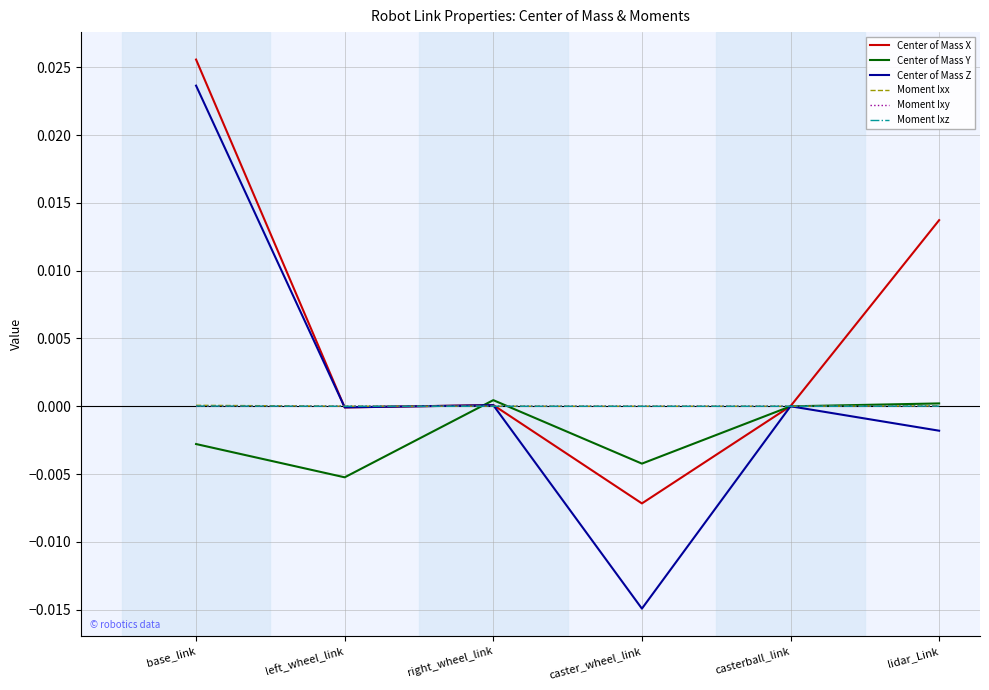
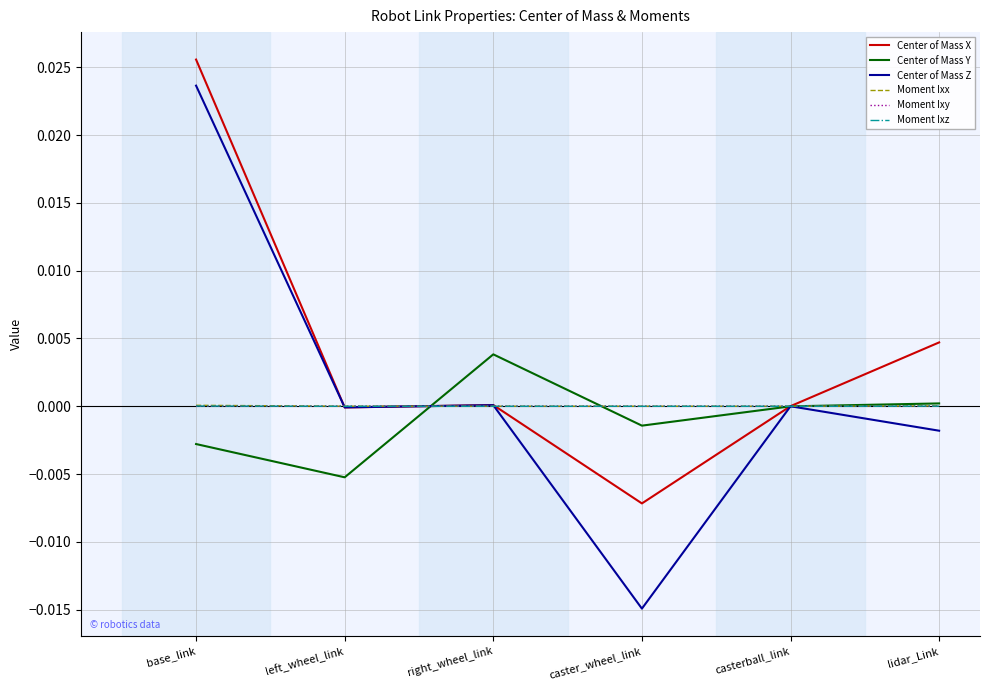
  {
    "Center of Mass X": {
      "base_link": 0.0256,
      "caster_wheel_link": -0.0072,
-     "lidar_Link": 0.0137
+     "lidar_Link": 0.0047
    },
    "Center of Mass Y": {
      "base_link": -0.0028,
      "left_wheel_link": -0.0052,
-     "right_wheel_link": 0.0005,
-     "caster_wheel_link": -0.0042,
+     "right_wheel_link": 0.0038,
+     "caster_wheel_link": -0.0014,
      "lidar_Link": 0.0002
    },
    "Center of Mass Z": {
      "base_link": 0.0236,
      "caster_wheel_link": -0.0149,
      "lidar_Link": -0.0018
    }
  }
